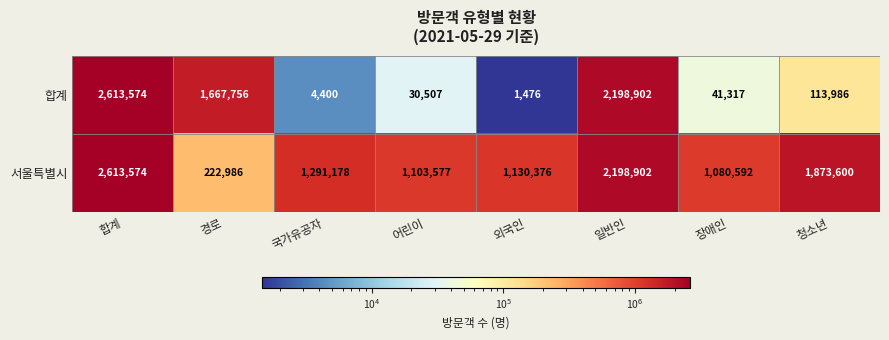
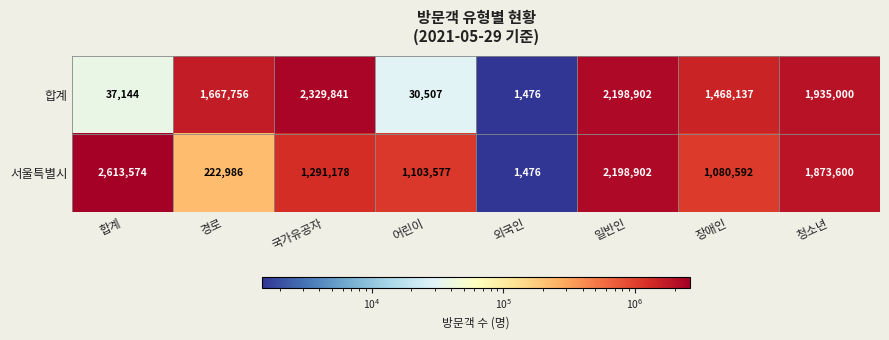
  {
    "합계": {
-     "합계": "2,613,574",
+     "합계": "37,144",
      "경로": "1,667,756",
-     "국가유공자": "4,400",
+     "국가유공자": "2,329,841",
      "어린이": "30,507",
      "외국인": "1,476",
      "일반인": "2,198,902",
-     "장애인": "41,317",
-     "청소년": "113,986"
+     "장애인": "1,468,137",
+     "청소년": "1,935,000"
    },
    "서울특별시": {
      "합계": "2,613,574",
      "경로": "222,986",
      "국가유공자": "1,291,178",
      "어린이": "1,103,577",
-     "외국인": "1,130,376",
+     "외국인": "1,476",
      "일반인": "2,198,902",
      "장애인": "1,080,592",
      "청소년": "1,873,600"
    }
  }
